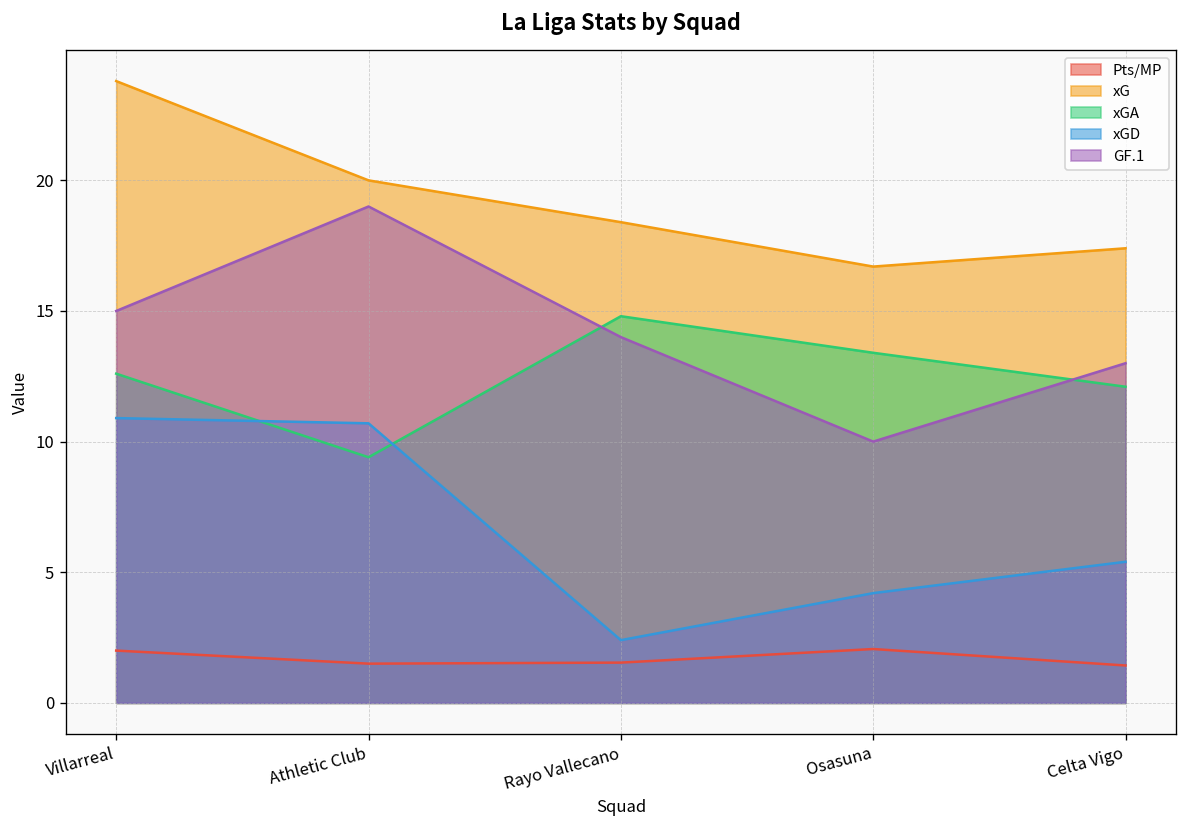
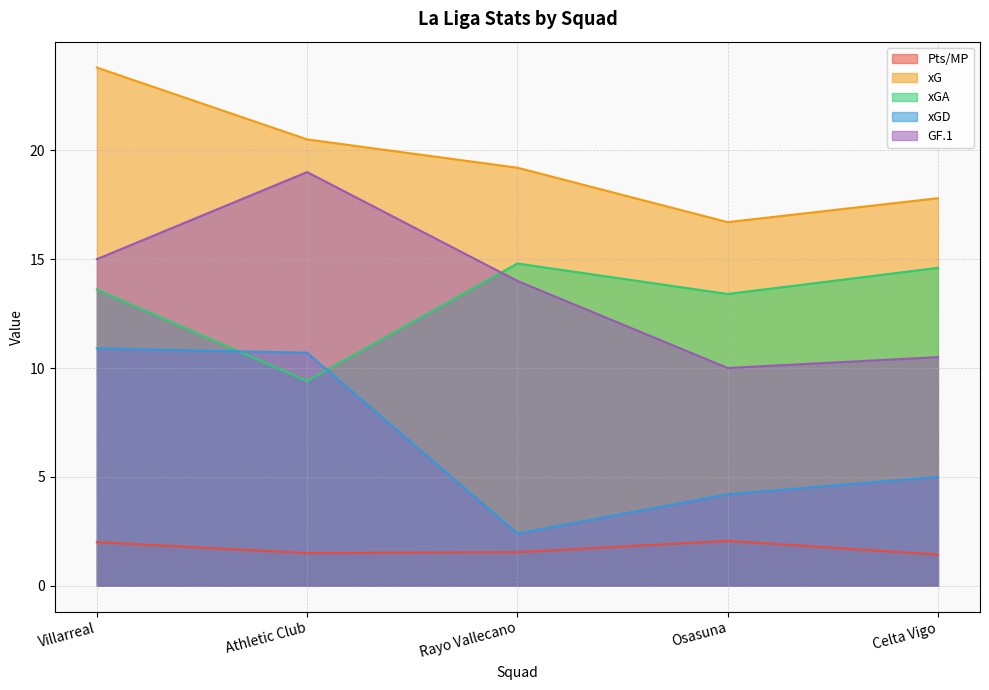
  {
    "Pts/MP": {
      "Villarreal": 2.0,
      "Athletic Club": 1.5,
      "Rayo Vallecano": 1.5,
      "Osasuna": 2.1,
      "Celta Vigo": 1.4
    },
    "xG": {
      "Villarreal": 23.8,
-     "Athletic Club": 20.0,
-     "Rayo Vallecano": 18.4,
+     "Athletic Club": 20.5,
+     "Rayo Vallecano": 19.2,
      "Osasuna": 16.7,
-     "Celta Vigo": 17.4
+     "Celta Vigo": 17.8
    },
    "xGA": {
-     "Villarreal": 12.6,
+     "Villarreal": 13.6,
      "Athletic Club": 9.4,
      "Rayo Vallecano": 14.8,
      "Osasuna": 13.4,
-     "Celta Vigo": 12.1
+     "Celta Vigo": 14.6
    },
    "xGD": {
      "Villarreal": 10.9,
      "Athletic Club": 10.7,
      "Rayo Vallecano": 2.4,
      "Osasuna": 4.2,
-     "Celta Vigo": 5.4
+     "Celta Vigo": 5.0
    },
    "GF.1": {
      "Villarreal": 15.0,
      "Athletic Club": 19.0,
      "Rayo Vallecano": 14.0,
      "Osasuna": 10.0,
-     "Celta Vigo": 13.0
+     "Celta Vigo": 10.5
    }
  }
